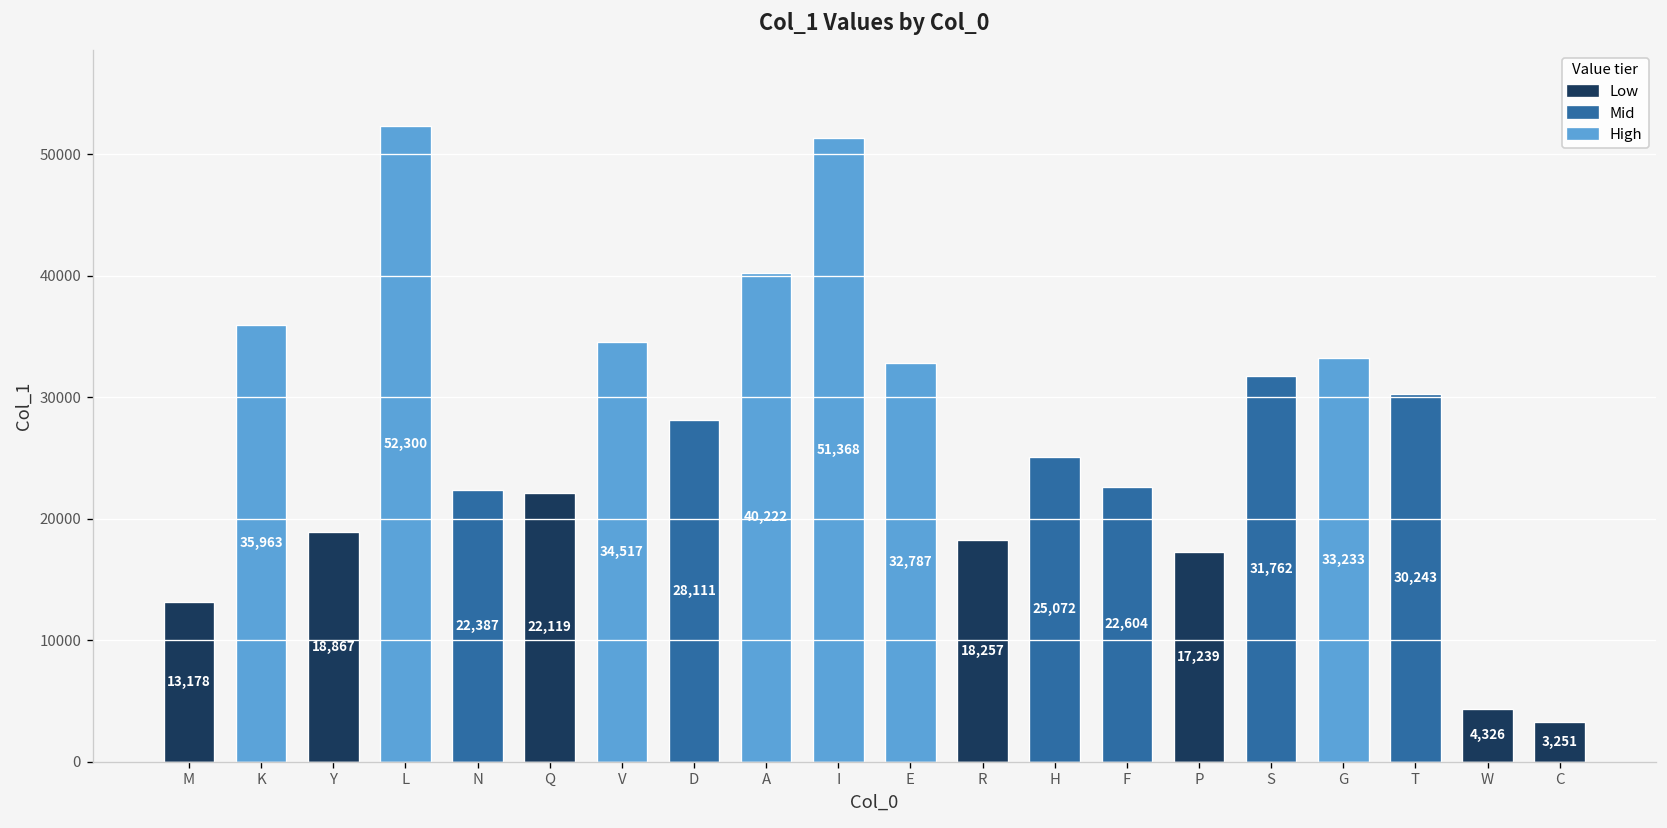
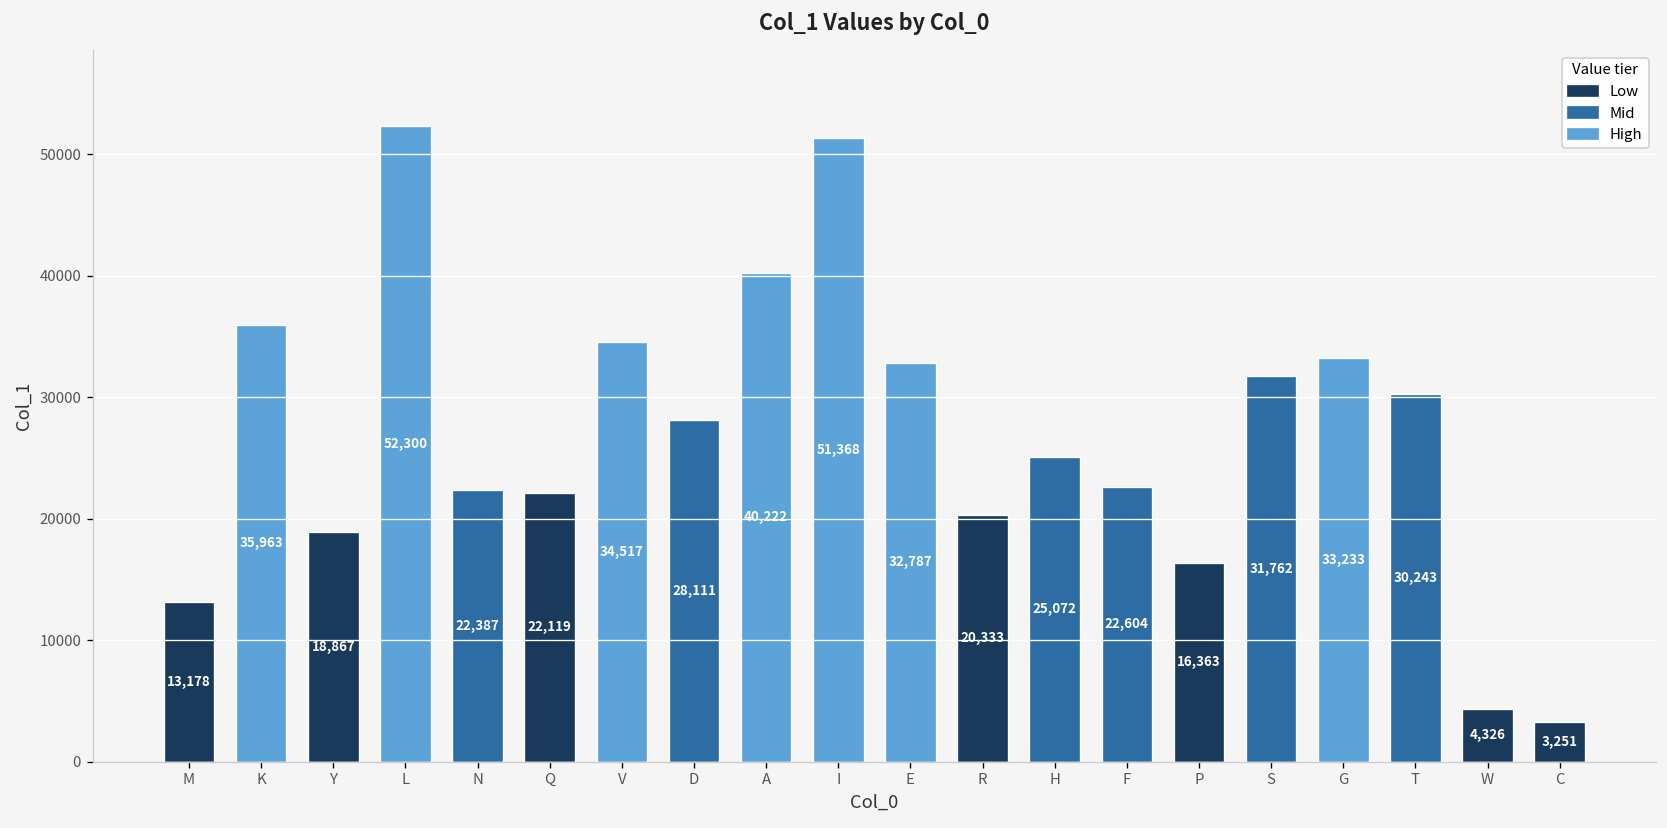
  {
    "M": "13,178",
    "K": "35,963",
    "Y": "18,867",
    "L": "52,300",
    "N": "22,387",
    "Q": "22,119",
    "V": "34,517",
    "D": "28,111",
    "A": "40,222",
    "I": "51,368",
    "E": "32,787",
-   "R": "18,257",
+   "R": "20,333",
    "H": "25,072",
    "F": "22,604",
-   "P": "17,239",
+   "P": "16,363",
    "S": "31,762",
    "G": "33,233",
    "T": "30,243",
    "W": "4,326",
    "C": "3,251"
  }
